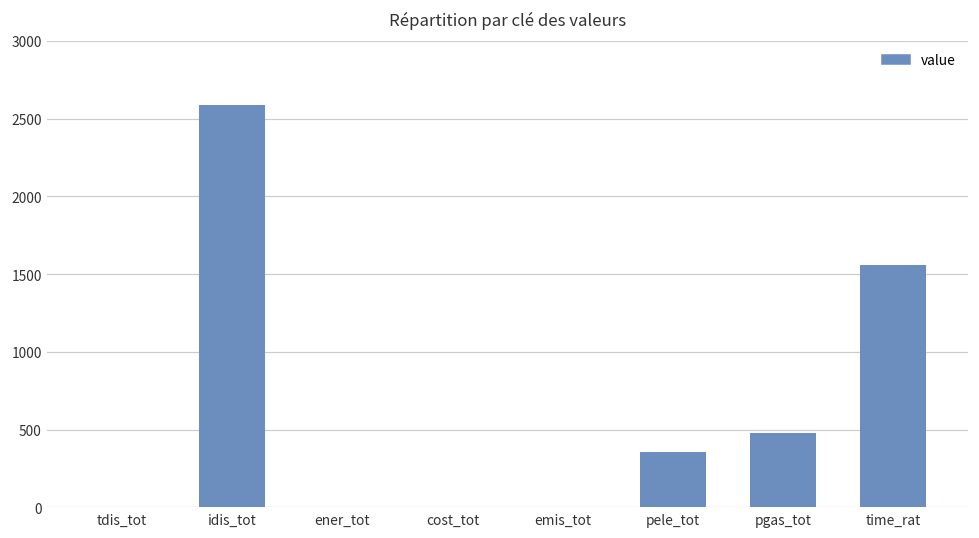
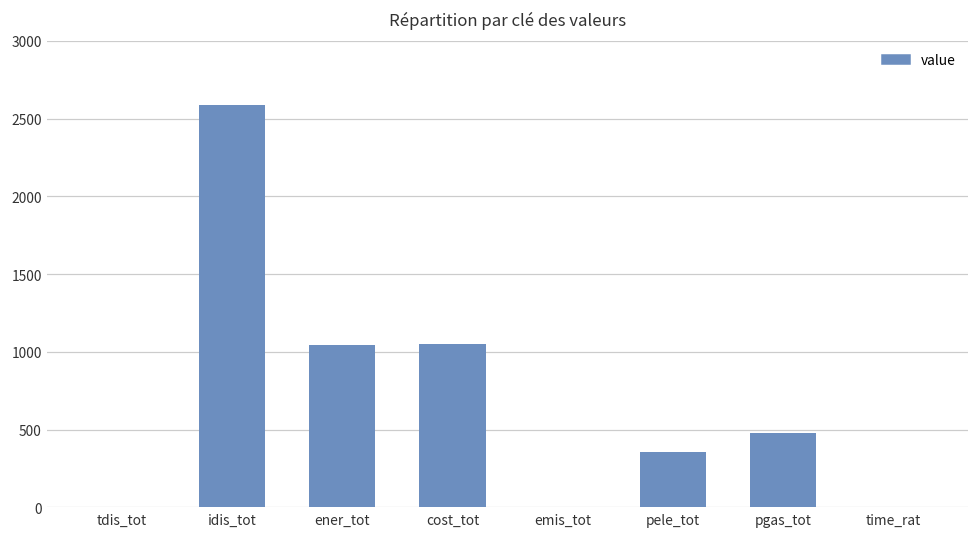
  {
    "idis_tot": 2590,
-   "ener_tot": 0,
-   "cost_tot": 0,
+   "ener_tot": 1040,
+   "cost_tot": 1050,
    "pele_tot": 360,
    "pgas_tot": 480,
-   "time_rat": 1560
+   "time_rat": 0
  }
